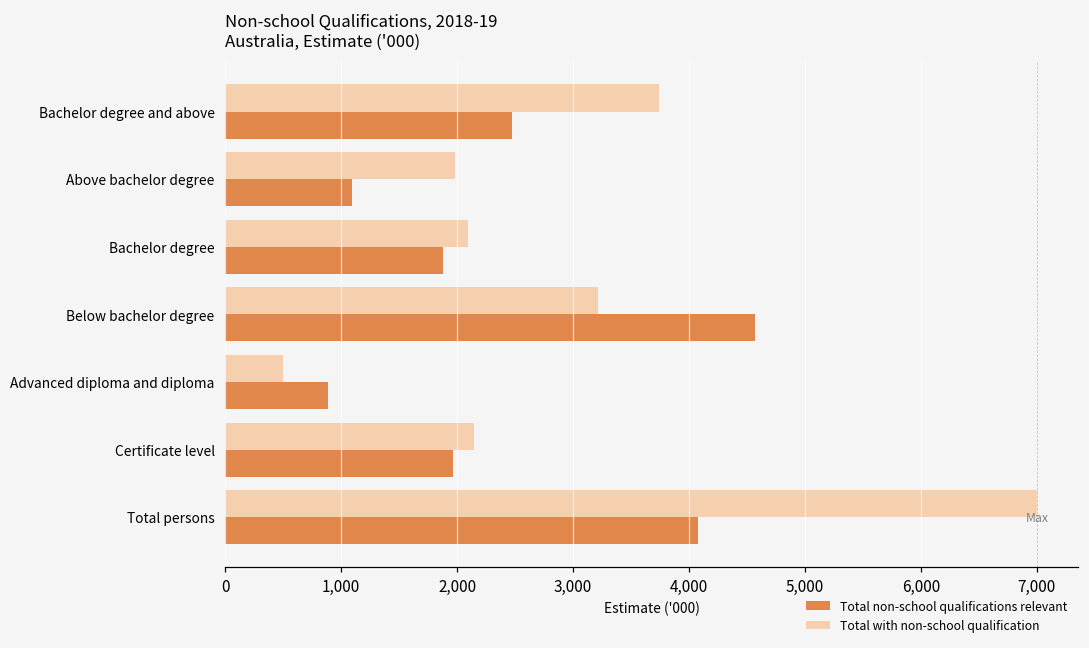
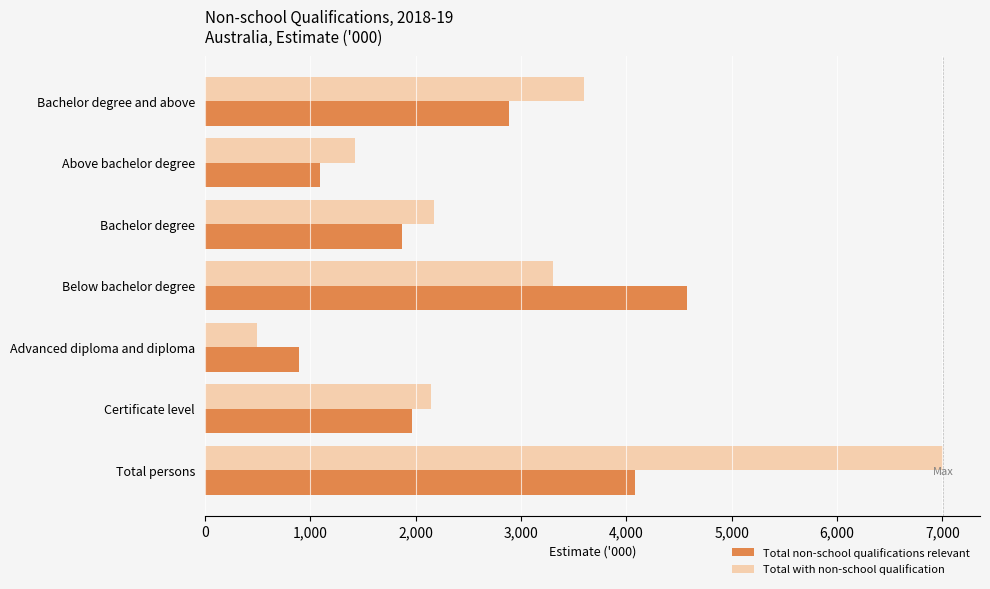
  {
    "Total non-school qualifications relevant": {
-     "Bachelor degree and above": "2,470",
+     "Bachelor degree and above": "2,890",
      "Above bachelor degree": "1,090",
      "Bachelor degree": "1,870",
      "Below bachelor degree": "4,570",
      "Advanced diploma and diploma": "890",
      "Certificate level": "1,960",
      "Total persons": "4,080"
    },
    "Total with non-school qualification": {
-     "Bachelor degree and above": "3,740",
-     "Above bachelor degree": "1,990",
-     "Bachelor degree": "2,090",
-     "Below bachelor degree": "3,210",
+     "Bachelor degree and above": "3,600",
+     "Above bachelor degree": "1,420",
+     "Bachelor degree": "2,180",
+     "Below bachelor degree": "3,310",
      "Advanced diploma and diploma": "500",
      "Certificate level": "2,140",
      "Total persons": "7,010"
    }
  }
